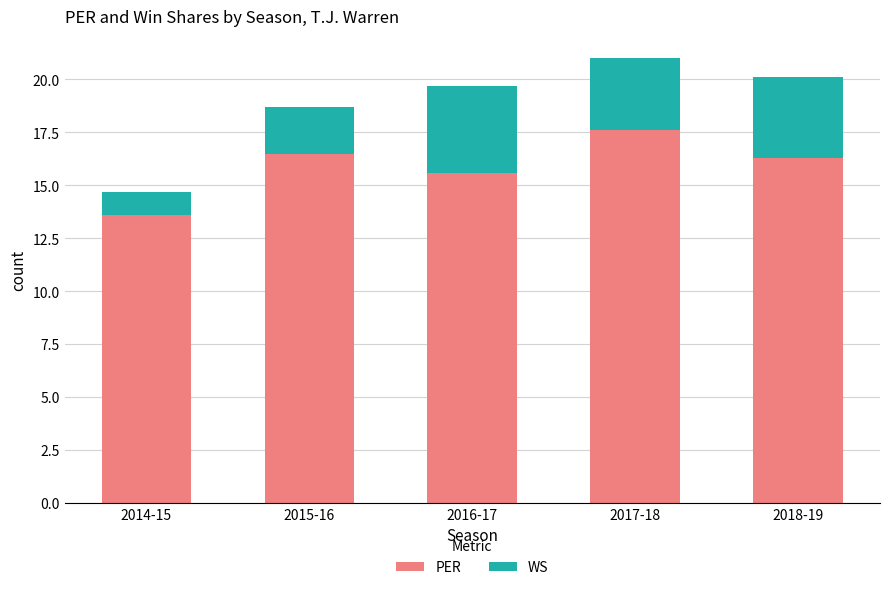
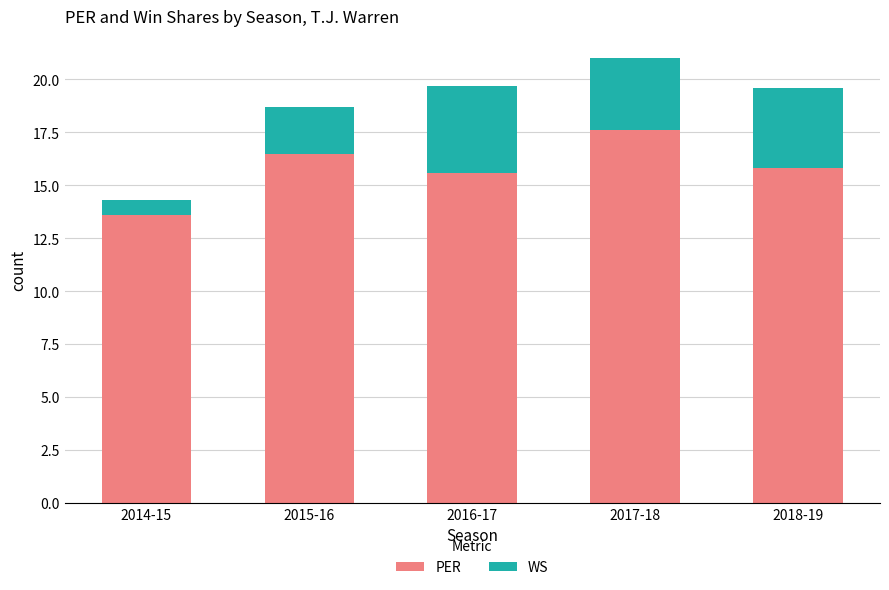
  {
    "PER": {
      "2014-15": 13.6,
      "2015-16": 16.5,
      "2016-17": 15.6,
      "2017-18": 17.6,
-     "2018-19": 16.3
+     "2018-19": 15.8
    },
    "WS": {
-     "2014-15": 1.1,
+     "2014-15": 0.7,
      "2015-16": 2.2,
      "2016-17": 4.1,
      "2017-18": 3.4,
      "2018-19": 3.8
    }
  }
